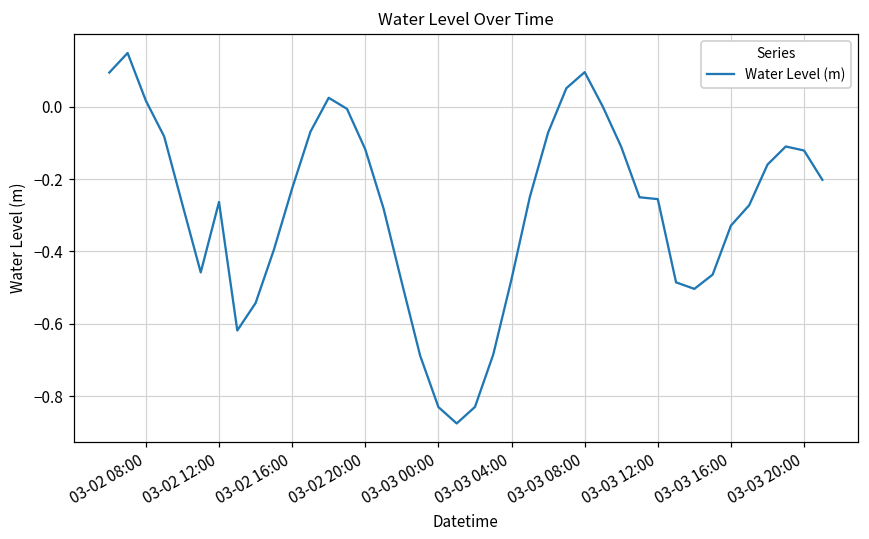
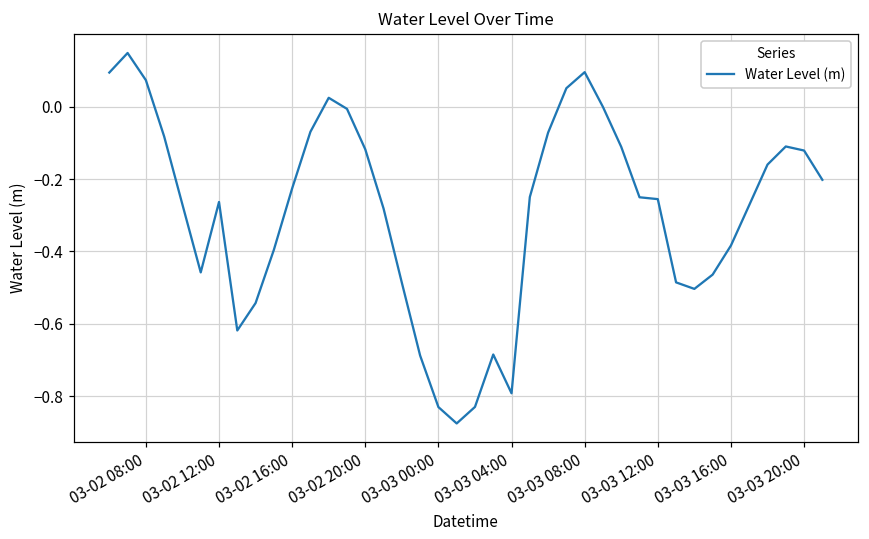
  {
-   "03-02 08:00": 0.02,
+   "03-02 08:00": 0.07,
    "03-02 12:00": -0.26,
    "03-02 16:00": -0.23,
    "03-02 20:00": -0.12,
    "03-03 00:00": -0.83,
-   "03-03 04:00": -0.48,
+   "03-03 04:00": -0.79,
    "03-03 08:00": 0.10,
    "03-03 12:00": -0.26,
-   "03-03 16:00": -0.33,
+   "03-03 16:00": -0.38,
    "03-03 20:00": -0.12
  }
